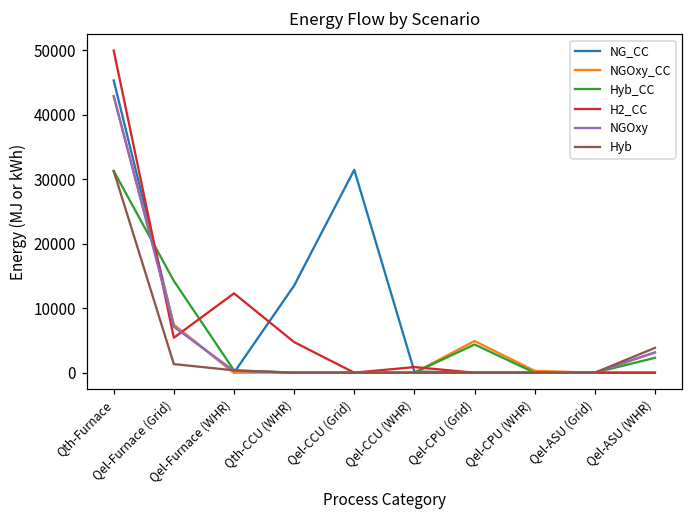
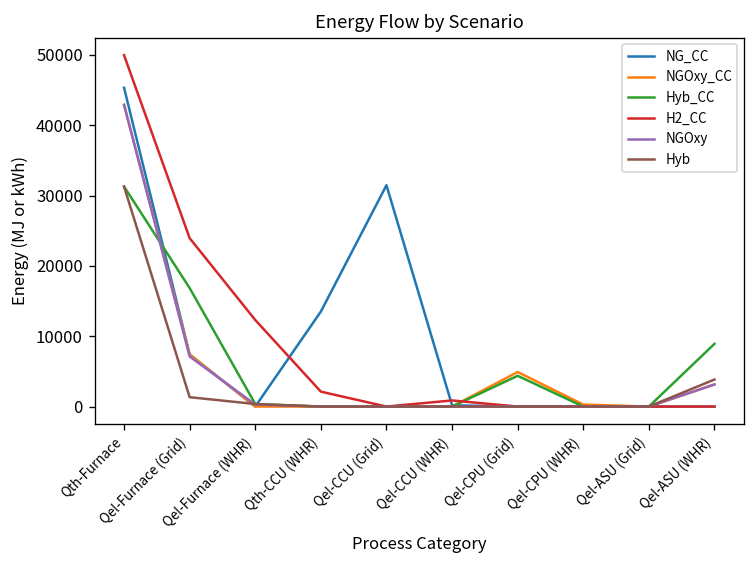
  {
    "NG_CC": {
      "Qth-Furnace": 45000,
      "Qth-CCU (WHR)": 14000,
      "Qel-CCU (Grid)": 31000
    },
    "NGOxy_CC": {
      "Qel-CPU (Grid)": 5000
    },
    "Hyb_CC": {
-     "Qel-Furnace (Grid)": 14000,
+     "Qel-Furnace (Grid)": 17000,
      "Qel-CPU (Grid)": 4000,
-     "Qel-ASU (WHR)": 2000
+     "Qel-ASU (WHR)": 9000
    },
    "H2_CC": {
      "Qth-Furnace": 50000,
-     "Qel-Furnace (Grid)": 5000,
+     "Qel-Furnace (Grid)": 24000,
      "Qel-Furnace (WHR)": 12000,
-     "Qth-CCU (WHR)": 5000,
+     "Qth-CCU (WHR)": 2000,
      "Qel-CCU (WHR)": 1000
    },
    "Hyb": {
      "Qel-Furnace (Grid)": 1000,
      "Qel-ASU (WHR)": 4000
    }
  }
